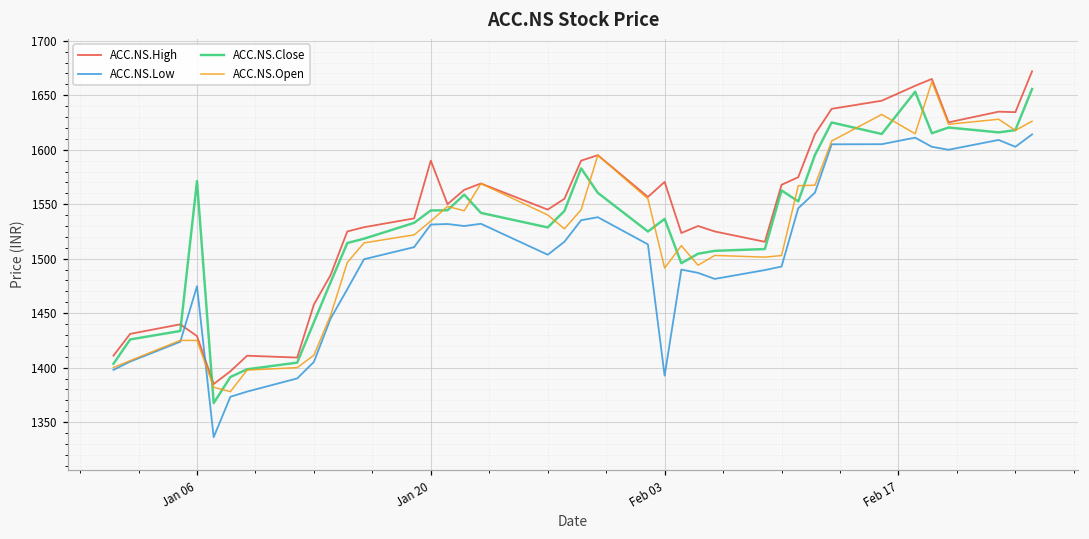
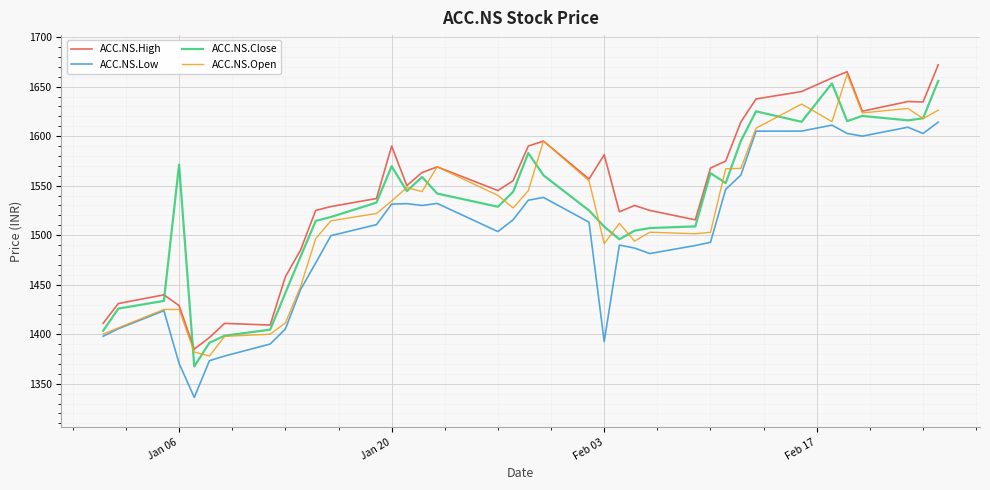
  {
    "ACC.NS.High": {
      "Jan 06": 1430,
      "Jan 20": 1590,
-     "Feb 03": 1570
+     "Feb 03": 1580
    },
    "ACC.NS.Low": {
-     "Jan 06": 1470,
+     "Jan 06": 1370,
      "Jan 20": 1530,
      "Feb 03": 1390
    },
    "ACC.NS.Close": {
      "Jan 06": 1570,
-     "Jan 20": 1540,
-     "Feb 03": 1540
+     "Jan 20": 1570,
+     "Feb 03": 1510
    },
    "ACC.NS.Open": {
      "Jan 06": 1430,
      "Jan 20": 1530,
      "Feb 03": 1490
    }
  }
